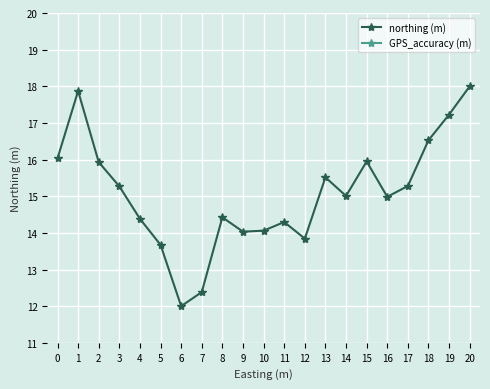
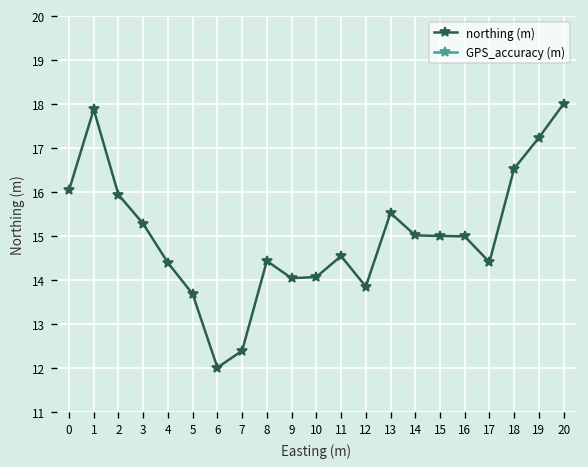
  {
    "northing (m)": {
      "0": 16.0,
      "1": 17.9,
      "2": 15.9,
      "3": 15.3,
      "4": 14.4,
      "5": 13.7,
      "6": 12.0,
      "7": 12.4,
      "8": 14.4,
      "9": 14.0,
      "10": 14.1,
-     "11": 14.3,
+     "11": 14.5,
      "12": 13.8,
      "13": 15.5,
      "14": 15.0,
-     "15": 15.9,
+     "15": 15.0,
      "16": 15.0,
-     "17": 15.3,
+     "17": 14.4,
      "18": 16.5,
      "19": 17.2,
      "20": 18.0
    }
  }
